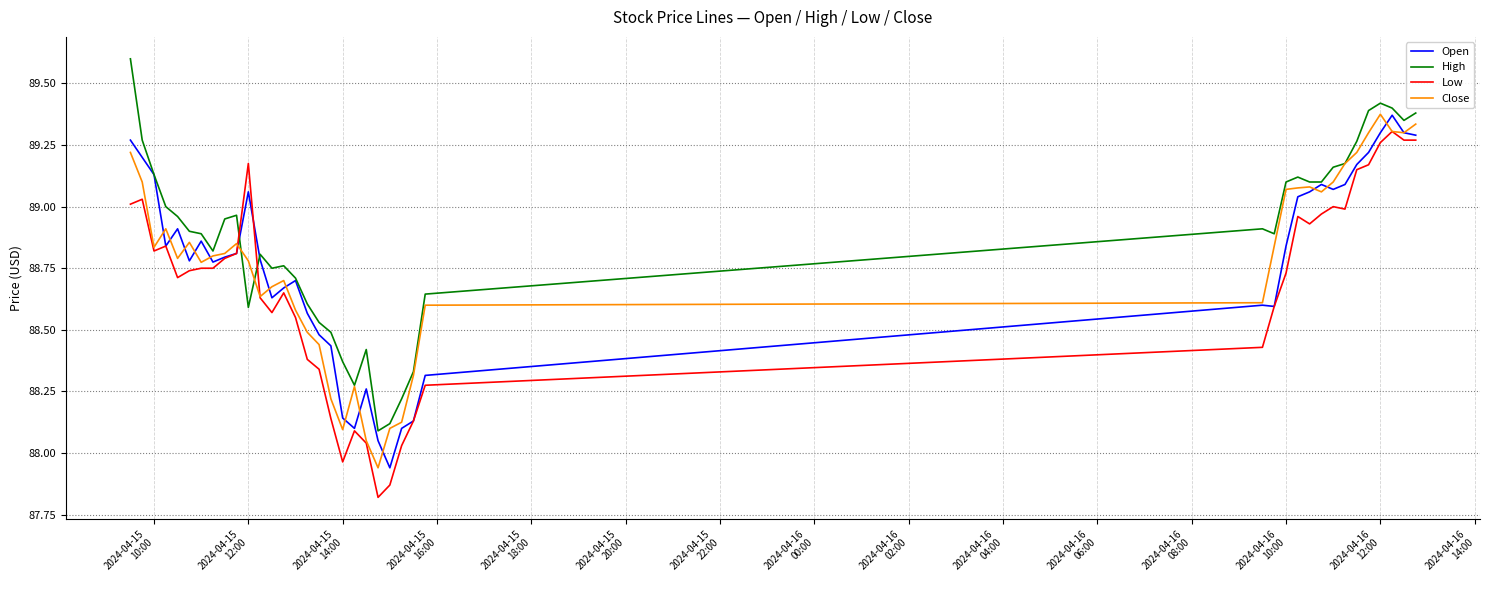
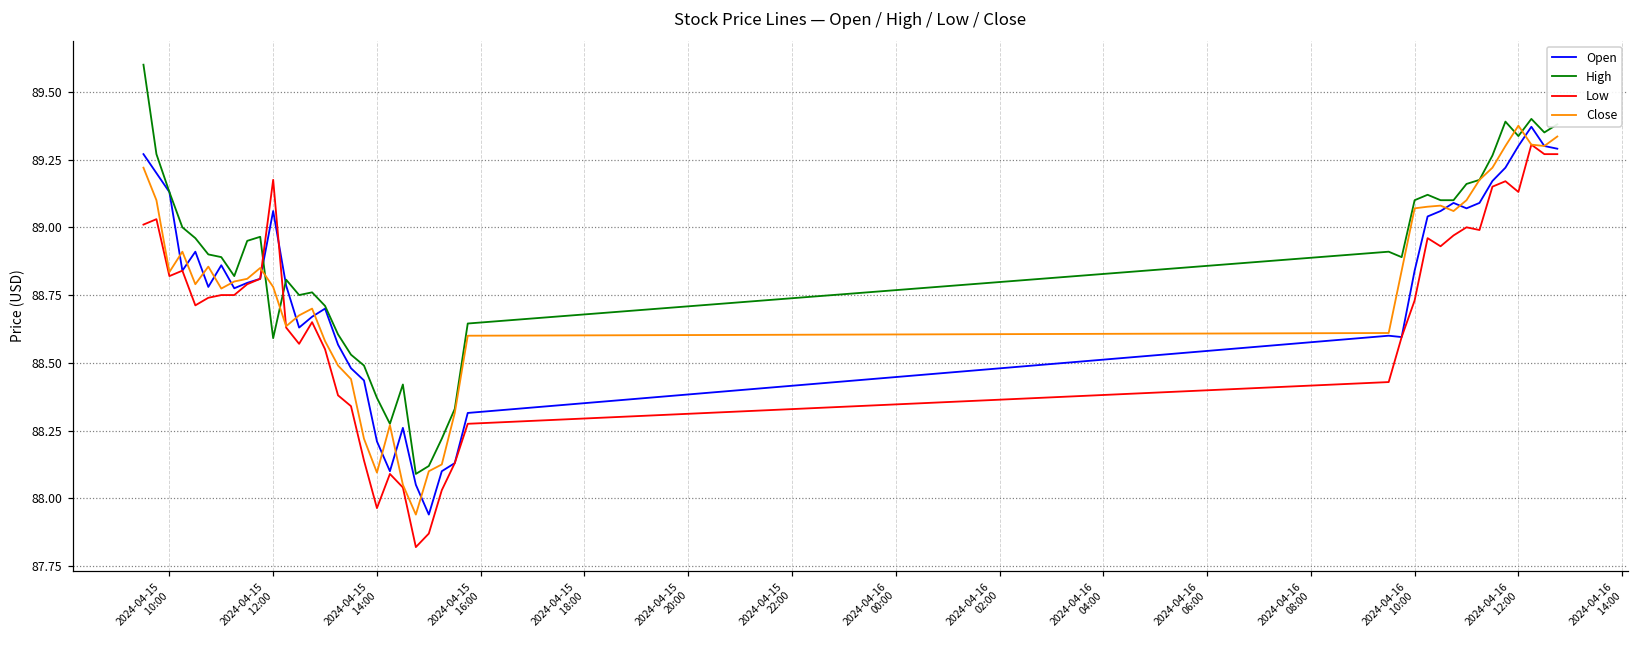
  {
    "Open": {
      "2024-04-15 12:00": 89.06,
-     "2024-04-15 14:00": 88.14,
+     "2024-04-15 14:00": 88.21,
      "2024-04-16 10:00": 88.84,
      "2024-04-16 12:00": 89.30
    },
    "High": {
      "2024-04-15 12:00": 88.59,
      "2024-04-15 14:00": 88.37,
      "2024-04-16 10:00": 89.10,
-     "2024-04-16 12:00": 89.42
+     "2024-04-16 12:00": 89.34
    },
    "Low": {
      "2024-04-15 10:00": 88.82,
      "2024-04-15 12:00": 89.18,
      "2024-04-15 14:00": 87.96,
      "2024-04-16 10:00": 88.73,
-     "2024-04-16 12:00": 89.26
+     "2024-04-16 12:00": 89.13
    },
    "Close": {
      "2024-04-15 10:00": 88.83,
      "2024-04-15 12:00": 88.78,
      "2024-04-15 14:00": 88.10,
      "2024-04-16 10:00": 89.07,
      "2024-04-16 12:00": 89.38
    }
  }
